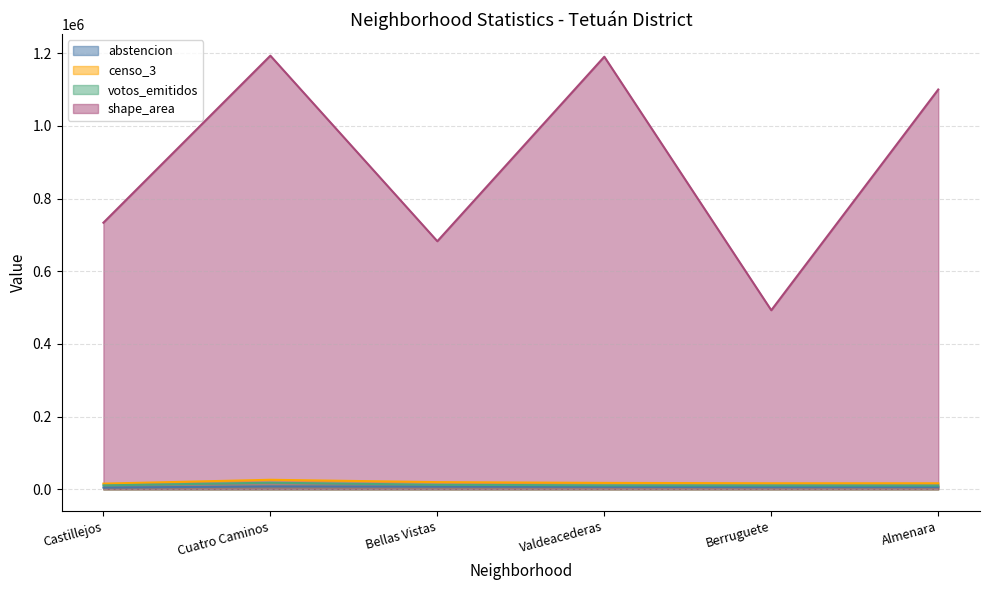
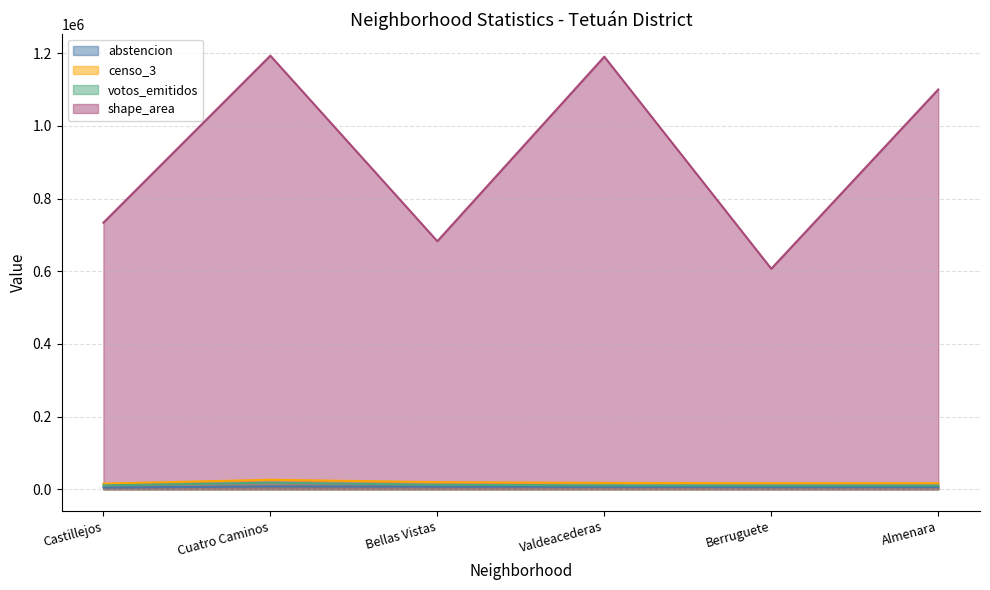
  {
    "censo_3": {
      "Cuatro Caminos": 30000,
      "Bellas Vistas": 20000
    },
    "shape_area": {
      "Castillejos": 730000,
      "Cuatro Caminos": 1190000,
      "Bellas Vistas": 680000,
      "Valdeacederas": 1190000,
-     "Berruguete": 490000,
+     "Berruguete": 610000,
      "Almenara": 1100000
    }
  }
